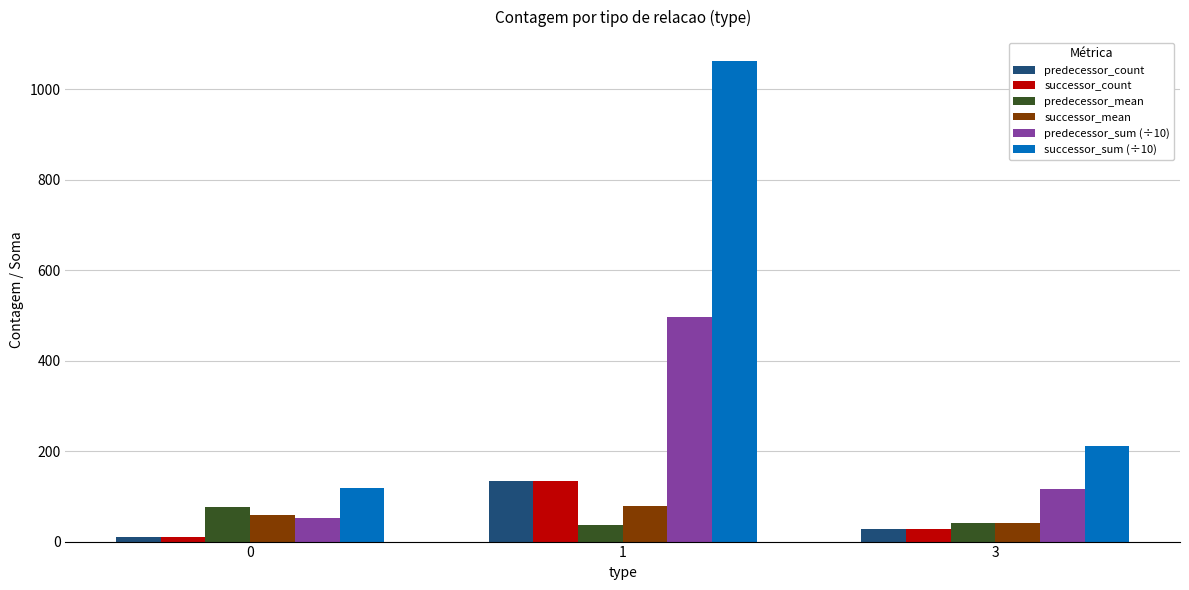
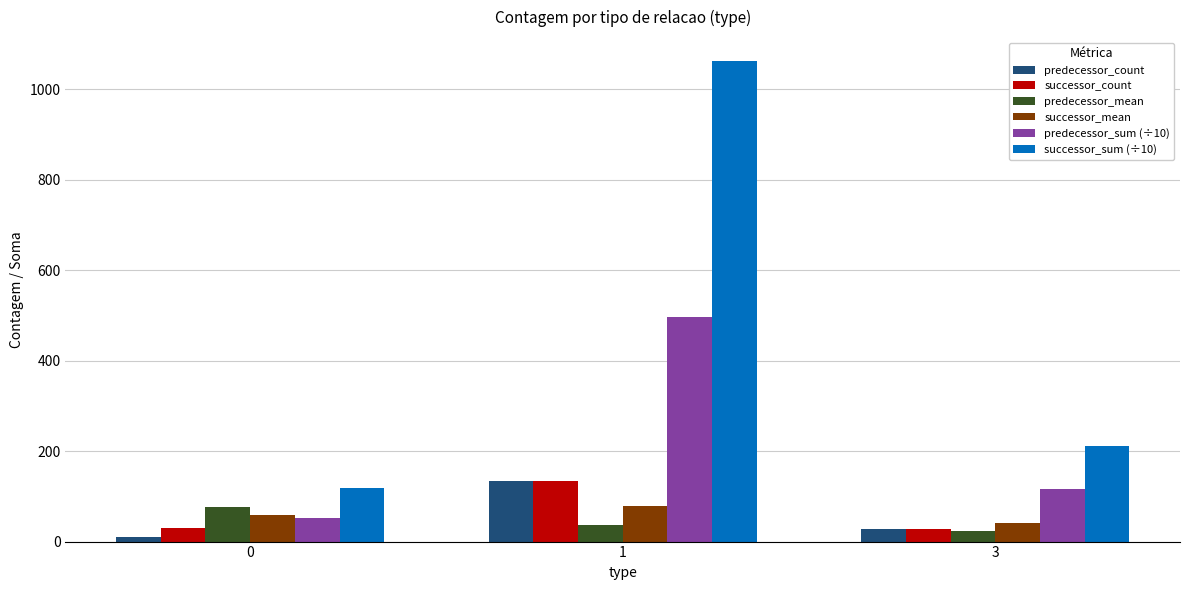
  {
    "predecessor_count": {
      "0": 10,
      "1": 130,
      "3": 30
    },
    "successor_count": {
-     "0": 10,
+     "0": 30,
      "1": 130,
      "3": 30
    },
    "predecessor_mean": {
      "0": 80,
      "1": 40,
-     "3": 40
+     "3": 20
    },
    "successor_mean": {
      "0": 60,
      "1": 80,
      "3": 40
    },
    "predecessor_sum (÷10)": {
      "0": 50,
      "1": 500,
      "3": 120
    },
    "successor_sum (÷10)": {
      "0": 120,
      "1": 1060,
      "3": 210
    }
  }
